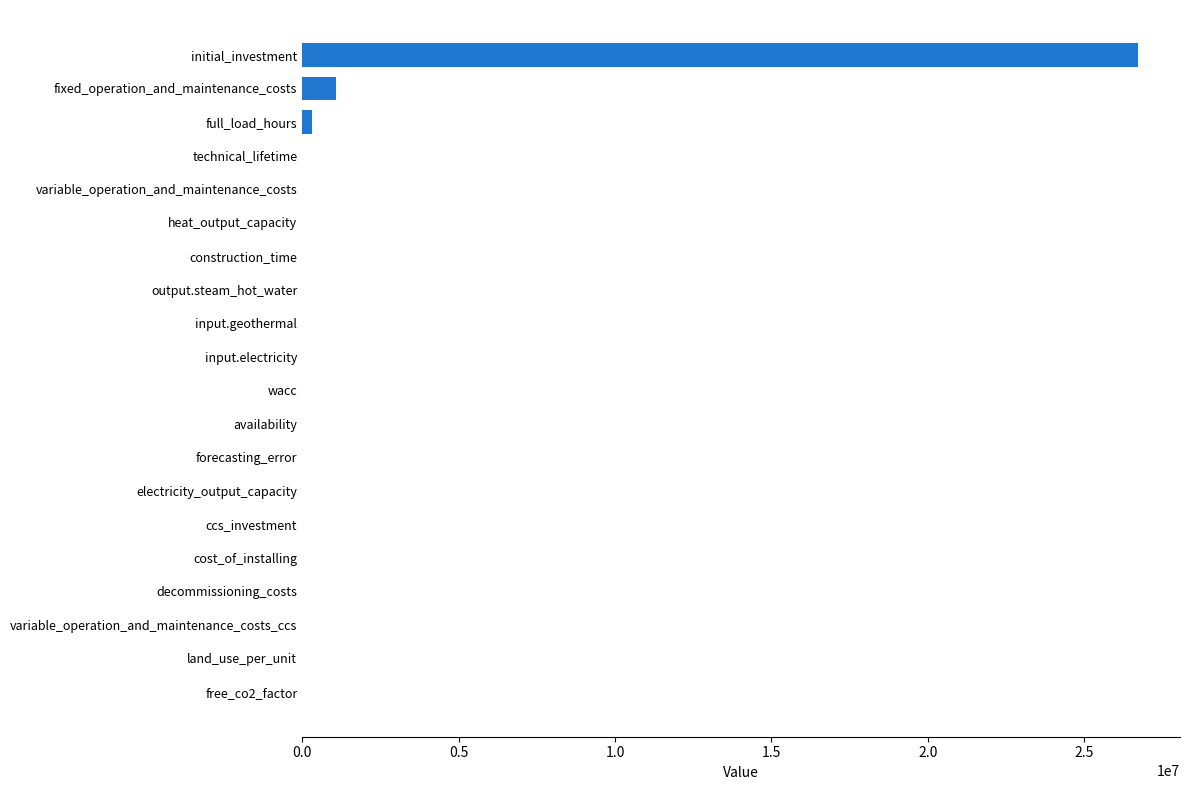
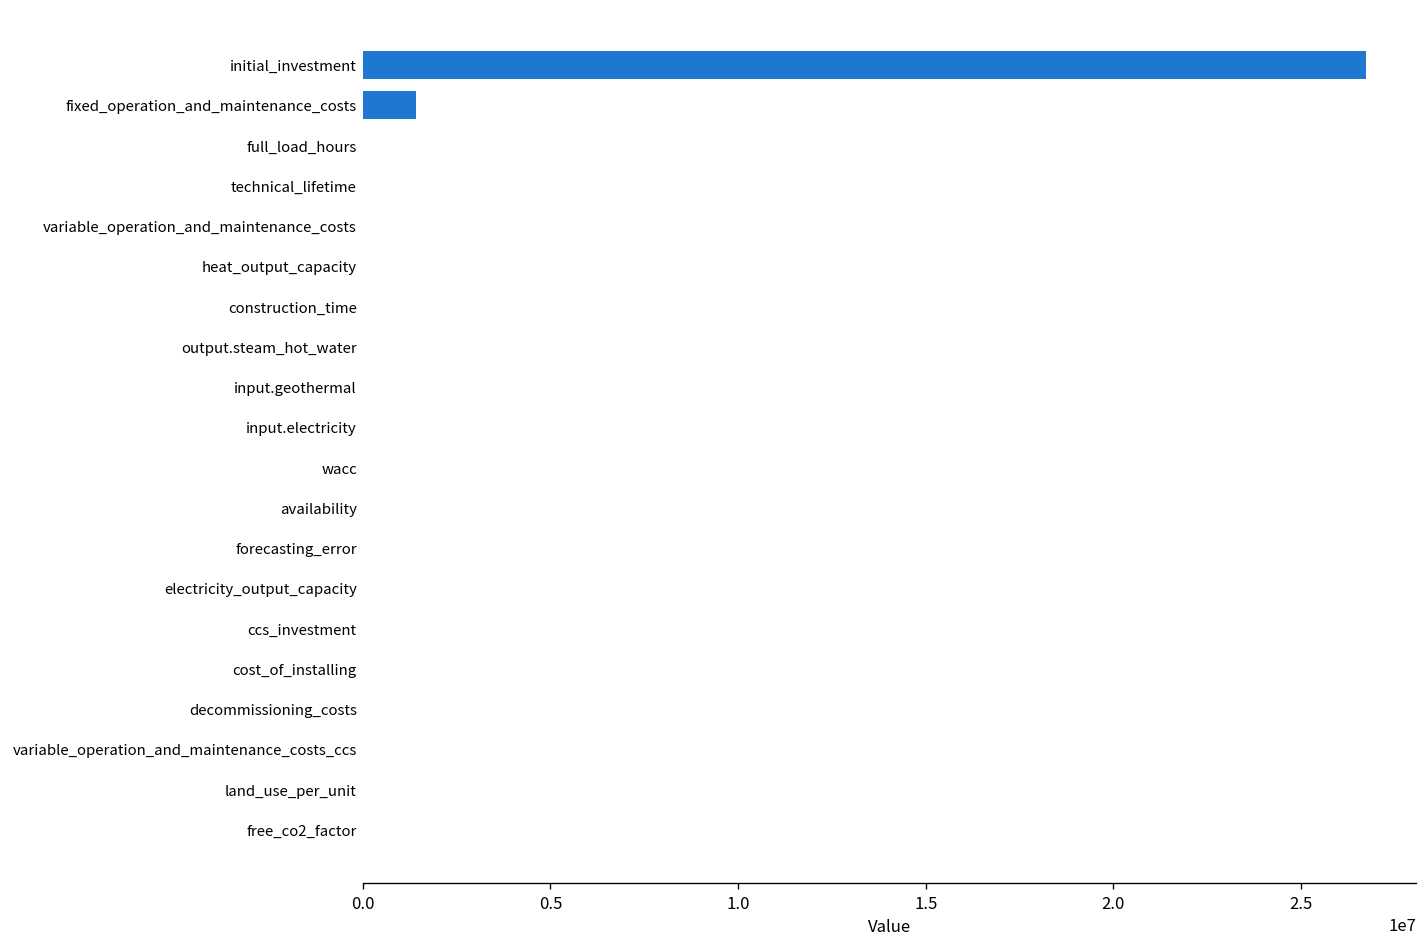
  {
    "initial_investment": 26700000,
-   "fixed_operation_and_maintenance_costs": 1100000,
-   "full_load_hours": 300000,
+   "fixed_operation_and_maintenance_costs": 1400000,
+   "full_load_hours": 0,
    "availability": 0,
    "forecasting_error": 0,
    "electricity_output_capacity": 0,
    "ccs_investment": 0,
    "cost_of_installing": 0,
    "decommissioning_costs": 0,
    "variable_operation_and_maintenance_costs_ccs": 0,
    "land_use_per_unit": 0,
    "free_co2_factor": 0
  }
